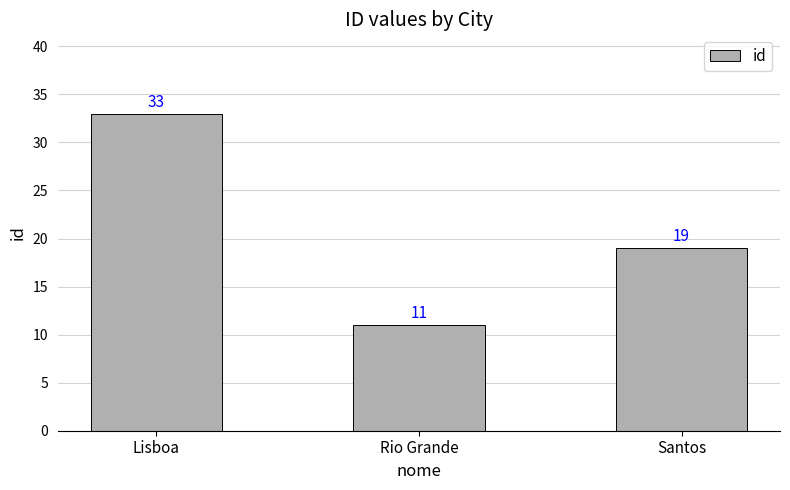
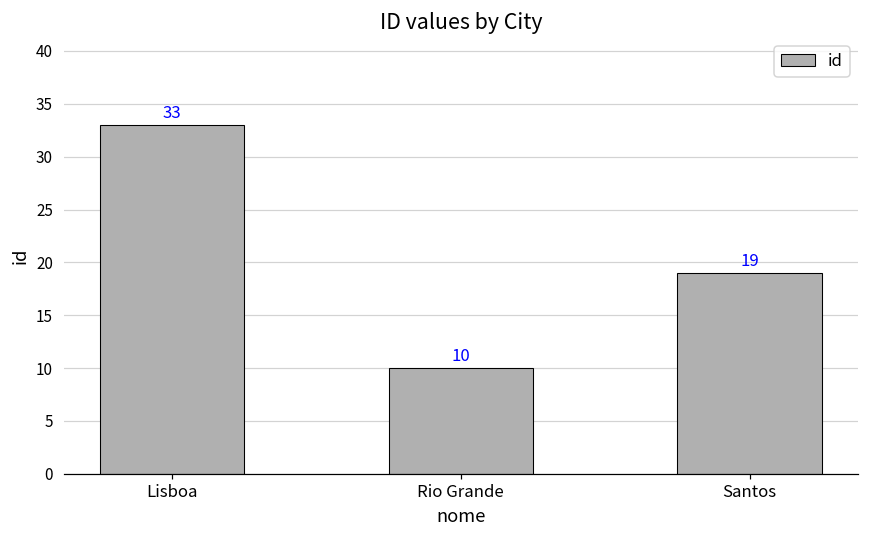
  {
    "Lisboa": 33,
-   "Rio Grande": 11,
+   "Rio Grande": 10,
    "Santos": 19
  }
